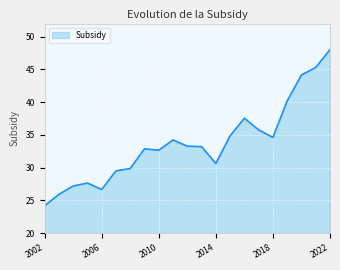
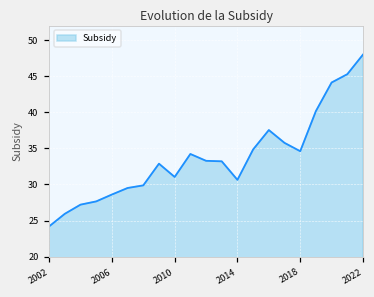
  {
    "2002": 24,
-   "2006": 27,
-   "2010": 33,
+   "2006": 29,
+   "2010": 31,
    "2014": 31,
    "2018": 35,
    "2022": 48
  }
